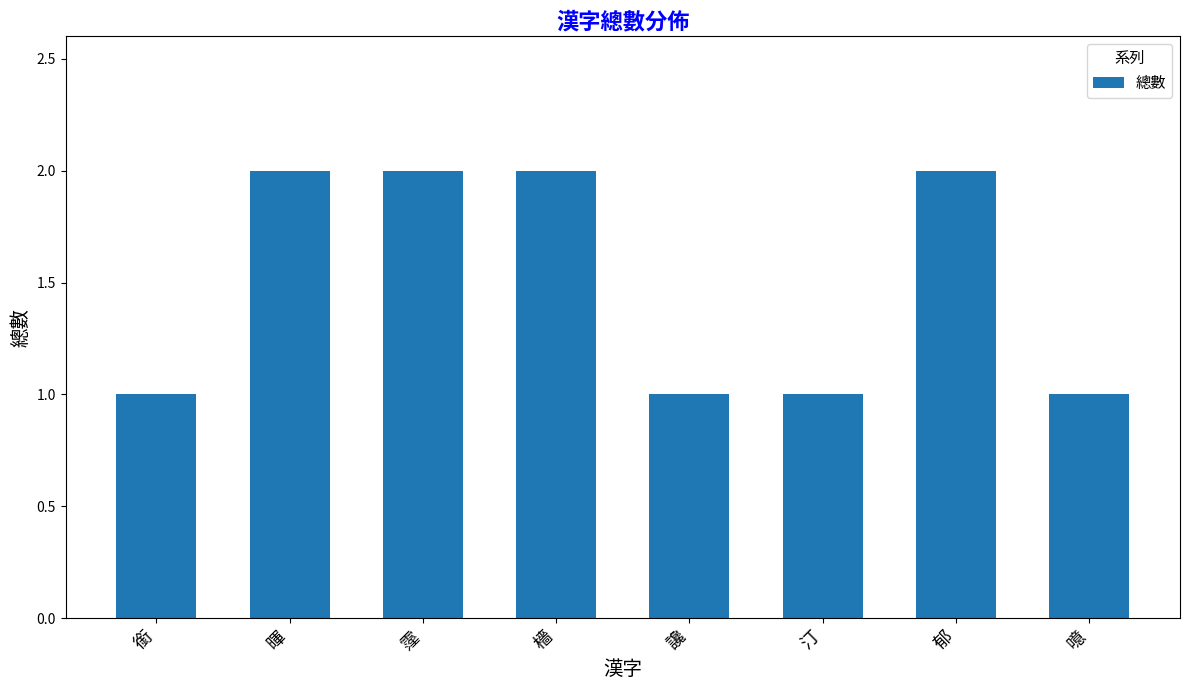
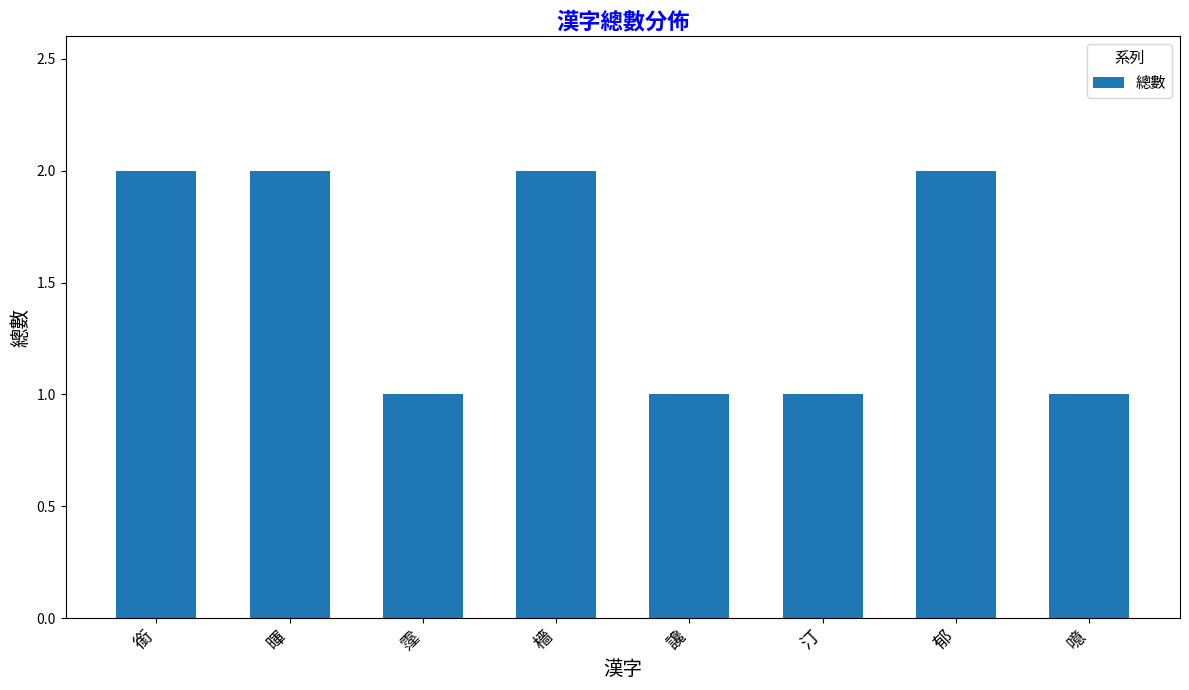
  {
-   "銜": 1,
+   "銜": 2,
    "暉": 2,
-   "霪": 2,
+   "霪": 1,
    "檣": 2,
    "讒": 1,
    "汀": 1,
    "郁": 2,
    "噫": 1
  }
